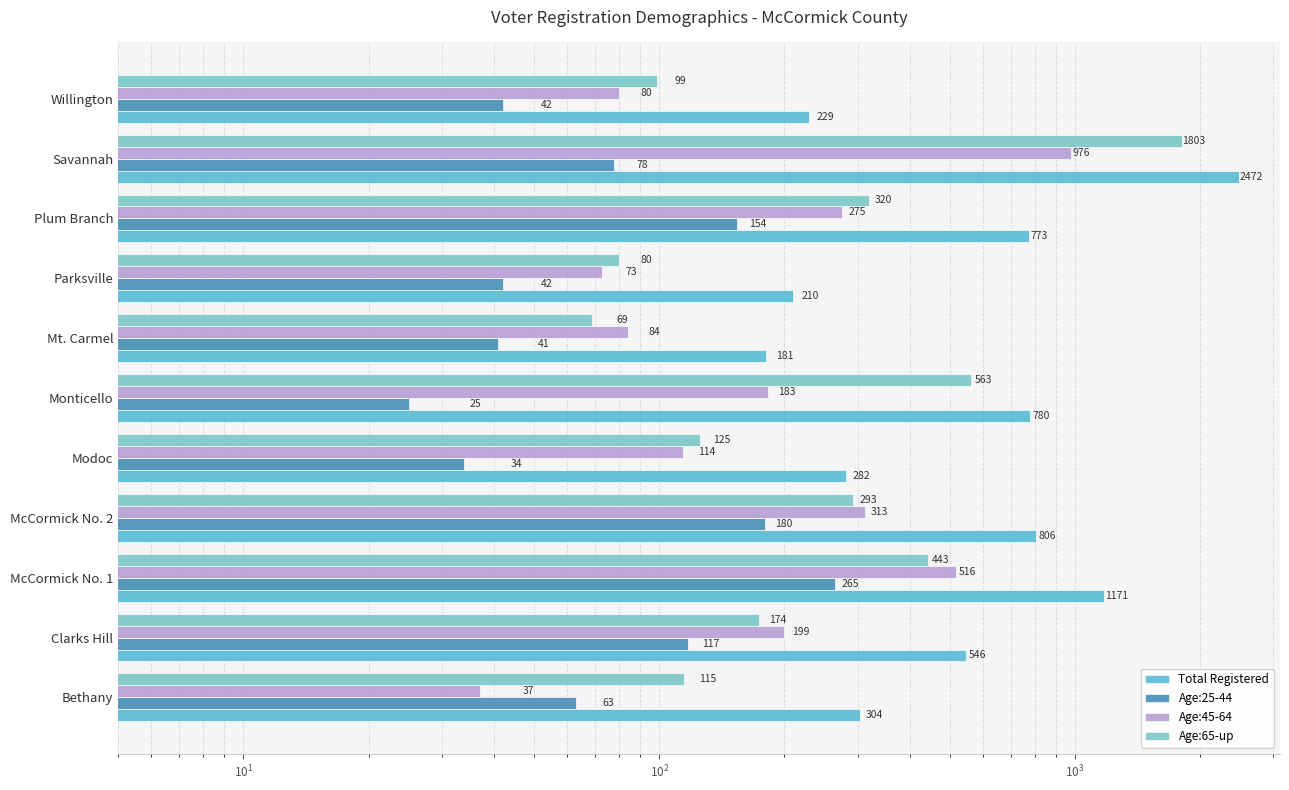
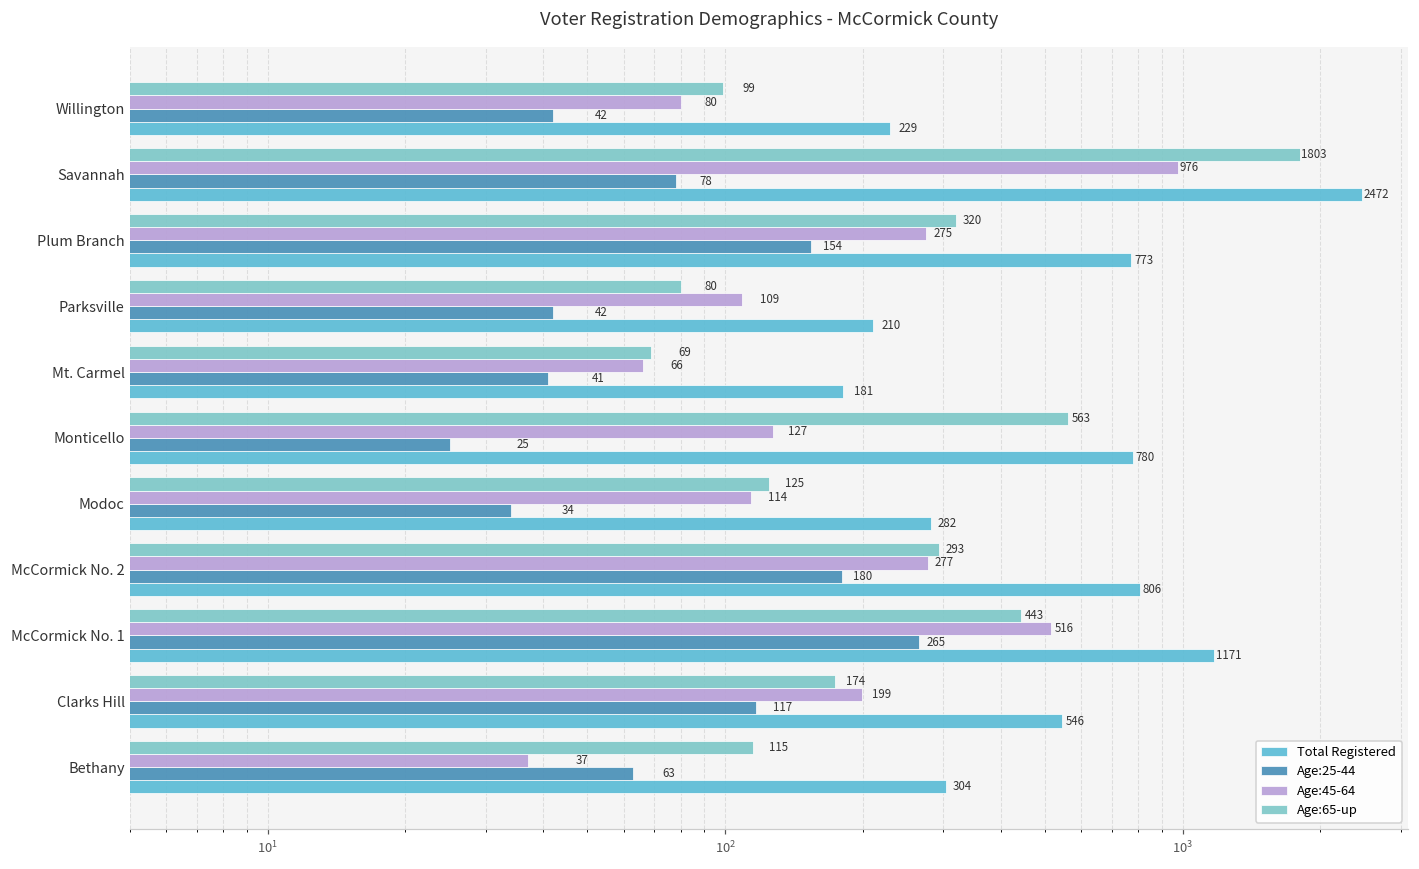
  {
    "Age:45-64": {
      "Willington": 80,
      "Savannah": 976,
      "Plum Branch": 275,
-     "Parksville": 73,
-     "Mt. Carmel": 84,
-     "Monticello": 183,
+     "Parksville": 109,
+     "Mt. Carmel": 66,
+     "Monticello": 127,
      "Modoc": 114,
-     "McCormick No. 2": 313,
+     "McCormick No. 2": 277,
      "McCormick No. 1": 516,
      "Clarks Hill": 199
    }
  }
